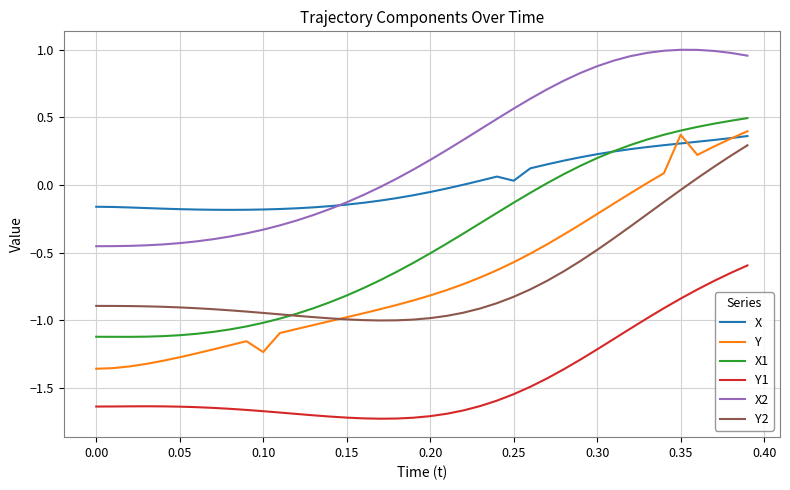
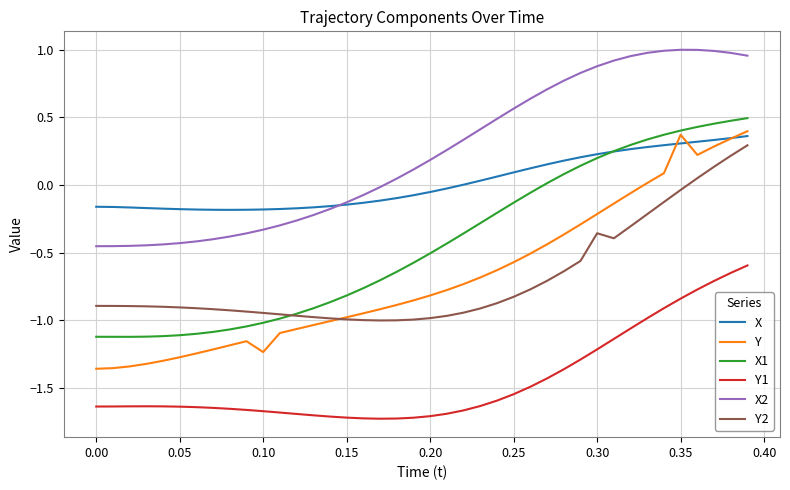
  {
    "X": {
      "0.00": -0.16,
      "0.05": -0.18,
      "0.10": -0.18,
      "0.20": -0.05,
-     "0.25": 0.03,
+     "0.25": 0.09,
      "0.30": 0.23,
      "0.35": 0.31
    },
    "Y": {
      "0.00": -1.36,
      "0.05": -1.27,
      "0.10": -1.23,
      "0.20": -0.82,
      "0.25": -0.57,
      "0.30": -0.21,
      "0.35": 0.37
    },
    "X1": {
      "0.00": -1.12,
      "0.05": -1.11,
      "0.10": -1.02,
      "0.15": -0.82,
      "0.20": -0.50,
      "0.25": -0.13,
      "0.30": 0.20,
      "0.35": 0.40
    },
    "Y1": {
      "0.00": -1.64,
      "0.05": -1.64,
      "0.10": -1.67,
      "0.15": -1.72,
      "0.20": -1.71,
      "0.25": -1.54,
      "0.30": -1.21,
      "0.35": -0.84
    },
    "X2": {
      "0.00": -0.45,
      "0.05": -0.43,
      "0.10": -0.33,
      "0.20": 0.19,
      "0.25": 0.56,
      "0.30": 0.88,
      "0.35": 1.00
    },
    "Y2": {
      "0.00": -0.89,
      "0.05": -0.90,
      "0.10": -0.94,
      "0.20": -0.98,
      "0.25": -0.83,
-     "0.30": -0.48,
+     "0.30": -0.36,
      "0.35": -0.04
    }
  }
